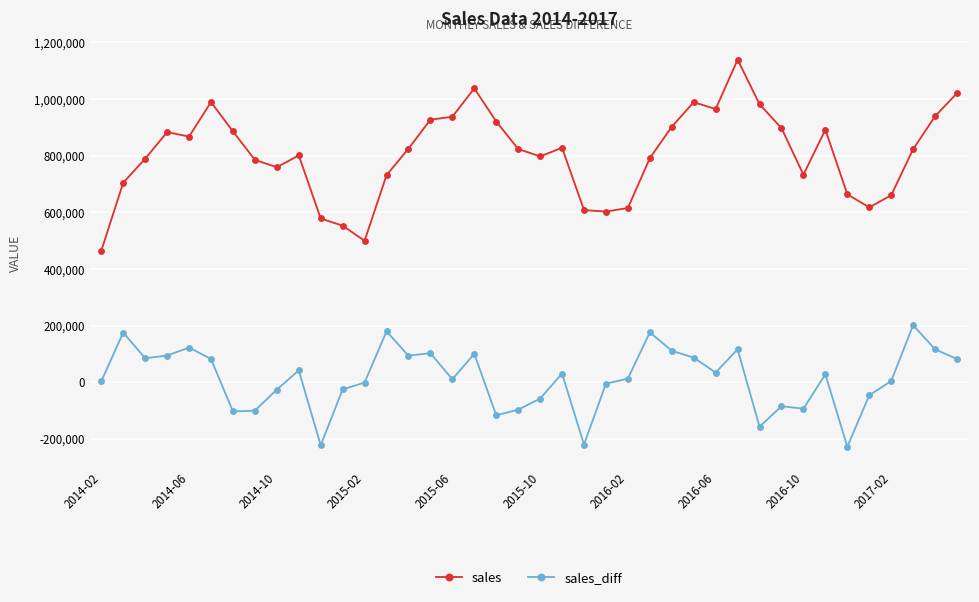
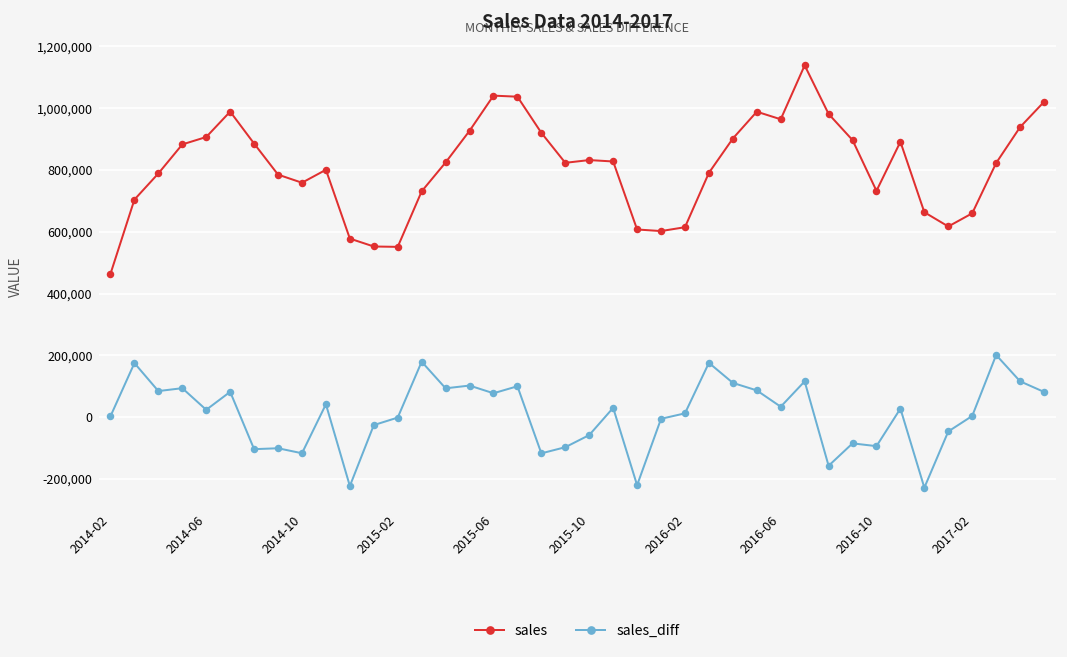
  {
    "sales": {
      "2014-02": "460,000",
-     "2014-06": "870,000",
+     "2014-06": "910,000",
      "2014-10": "760,000",
-     "2015-02": "500,000",
-     "2015-06": "940,000",
-     "2015-10": "800,000",
+     "2015-02": "550,000",
+     "2015-06": "1,040,000",
+     "2015-10": "830,000",
      "2016-02": "610,000",
      "2016-06": "960,000",
      "2016-10": "730,000",
      "2017-02": "660,000"
    },
    "sales_diff": {
      "2014-02": "0",
-     "2014-06": "120,000",
-     "2014-10": "-30,000",
+     "2014-06": "20,000",
+     "2014-10": "-120,000",
      "2015-02": "0",
-     "2015-06": "10,000",
+     "2015-06": "80,000",
      "2015-10": "-60,000",
      "2016-02": "10,000",
      "2016-06": "30,000",
      "2016-10": "-90,000",
      "2017-02": "0"
    }
  }
